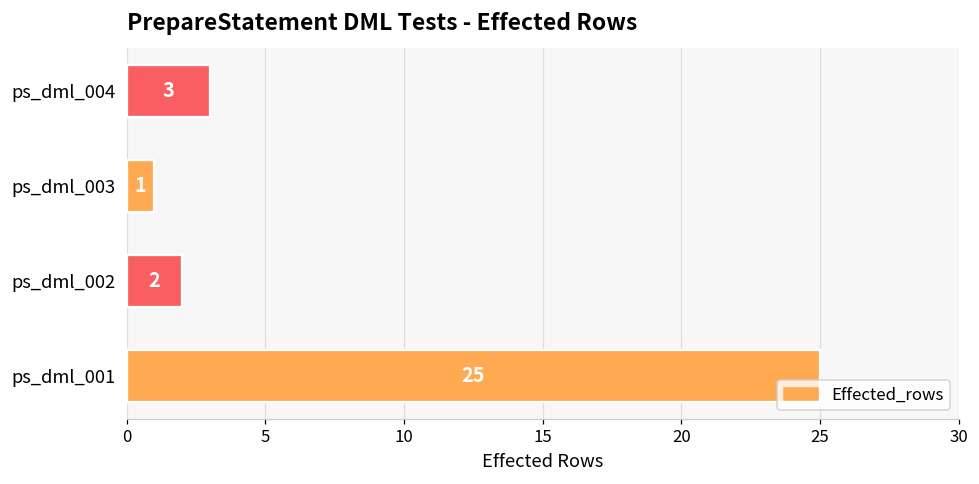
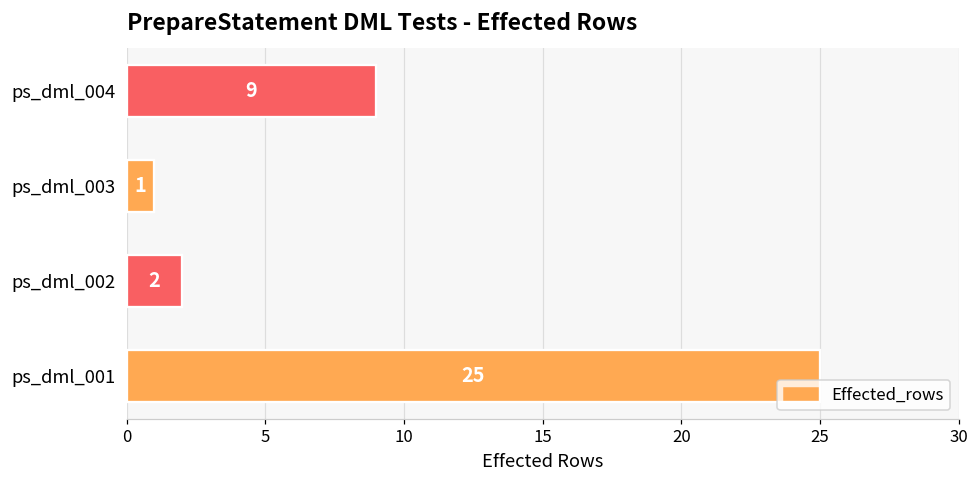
  {
-   "ps_dml_004": 3,
+   "ps_dml_004": 9,
    "ps_dml_003": 1,
    "ps_dml_002": 2,
    "ps_dml_001": 25
  }
